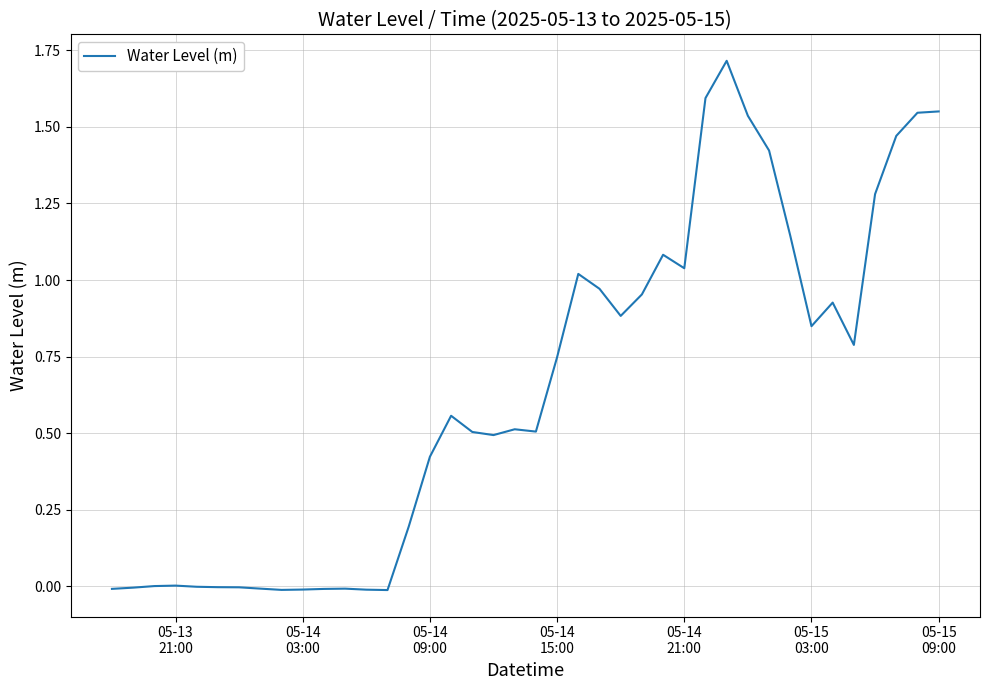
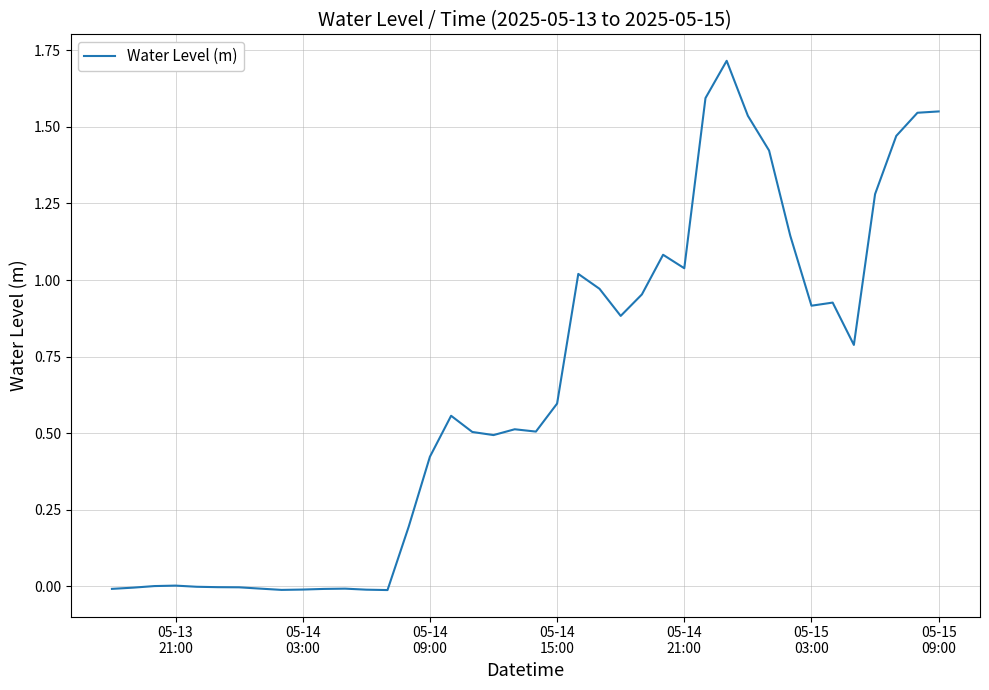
  {
    "05-13 21:00": 0.00,
    "05-14 03:00": -0.01,
    "05-14 09:00": 0.42,
-   "05-14 15:00": 0.75,
+   "05-14 15:00": 0.60,
    "05-14 21:00": 1.04,
-   "05-15 03:00": 0.85,
+   "05-15 03:00": 0.92,
    "05-15 09:00": 1.55
  }
